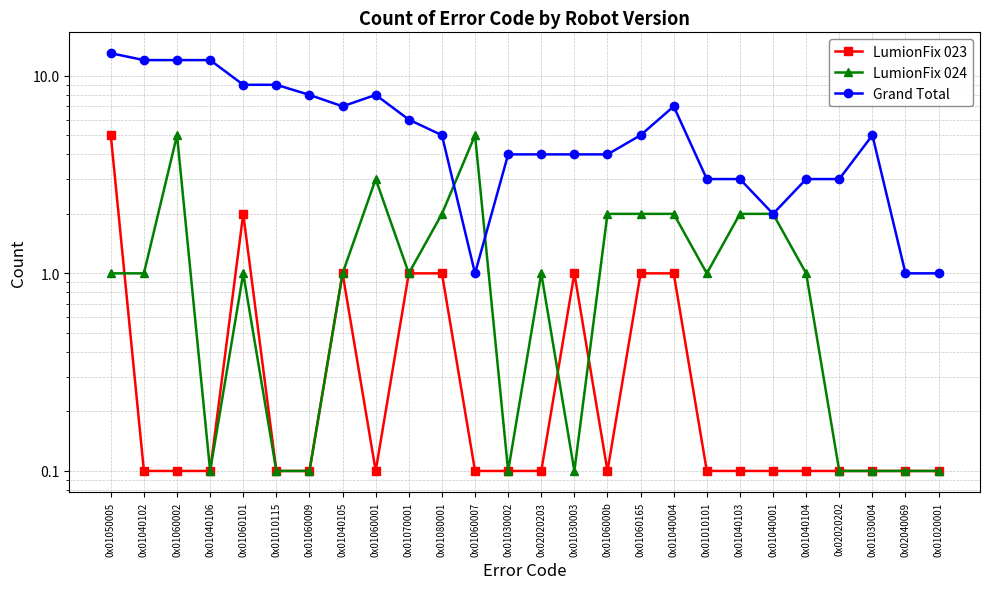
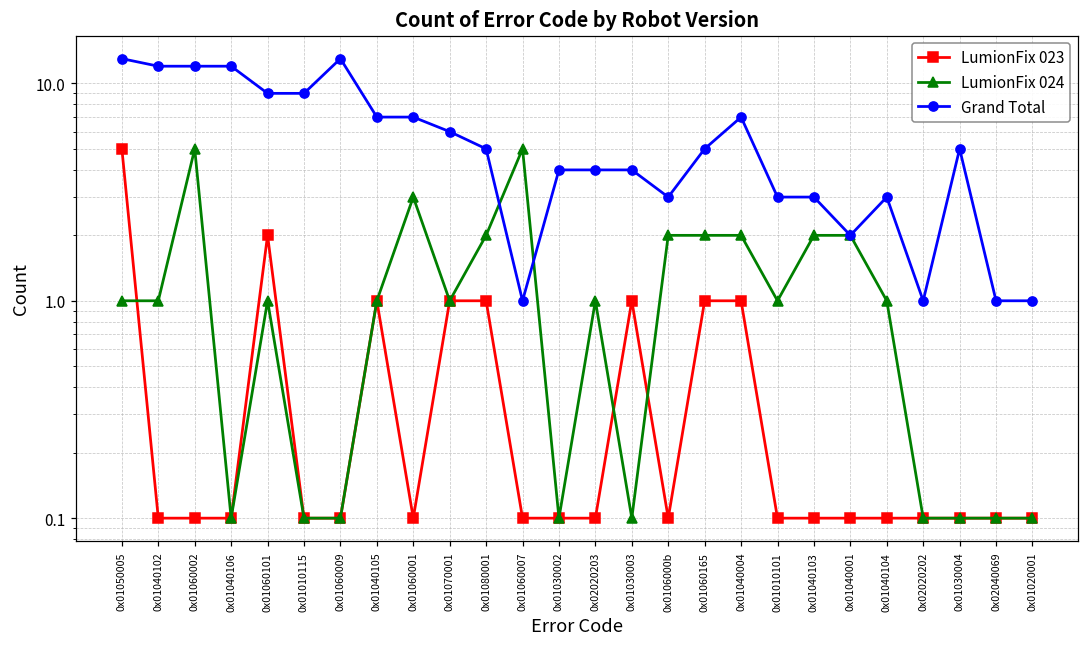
  {
    "LumionFix 023": {
      "0x01050005": 5,
      "0x01040102": 0.10,
      "0x01060002": 0.10,
      "0x01060101": 2,
      "0x01060001": 0.10,
      "0x01080001": 1,
      "0x01060007": 0.10,
      "0x02020203": 0.10,
      "0x01030003": 1,
      "0x0106000b": 0.10,
      "0x01060165": 1,
      "0x01040004": 1,
      "0x01010101": 0.10,
      "0x01040103": 0.10,
      "0x01040001": 0.10,
      "0x01040104": 0.10
    },
    "LumionFix 024": {
      "0x01050005": 1,
      "0x01040102": 1,
      "0x01060002": 5,
      "0x01060101": 1,
      "0x01060001": 3,
      "0x01080001": 2,
      "0x01060007": 5,
      "0x02020203": 1,
      "0x01030003": 0.10,
      "0x0106000b": 2,
      "0x01060165": 2,
      "0x01040004": 2,
      "0x01010101": 1,
      "0x01040103": 2,
      "0x01040104": 1
    },
    "Grand Total": {
      "0x01050005": 13,
      "0x01040102": 12,
      "0x01060002": 12,
      "0x01040106": 12,
      "0x01060101": 9,
      "0x01010115": 9,
-     "0x01060009": 8,
+     "0x01060009": 13,
      "0x01040105": 7,
-     "0x01060001": 8,
+     "0x01060001": 7,
      "0x01070001": 6,
      "0x01080001": 5,
      "0x01060007": 1,
      "0x01030002": 4,
      "0x02020203": 4,
      "0x01030003": 4,
-     "0x0106000b": 4,
+     "0x0106000b": 3,
      "0x01060165": 5,
      "0x01040004": 7,
      "0x01010101": 3,
      "0x01040103": 3,
      "0x01040104": 3,
-     "0x02020202": 3,
+     "0x02020202": 1,
      "0x01030004": 5,
      "0x02040069": 1,
      "0x01020001": 1
    }
  }
